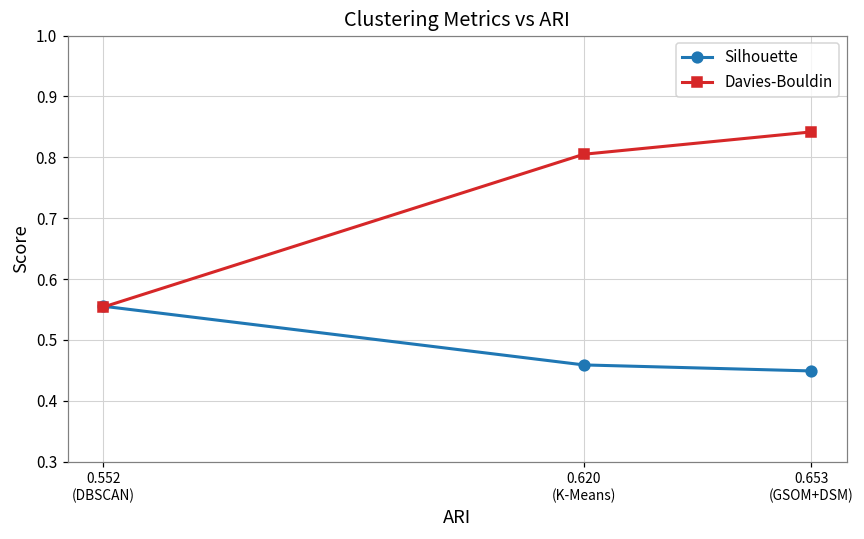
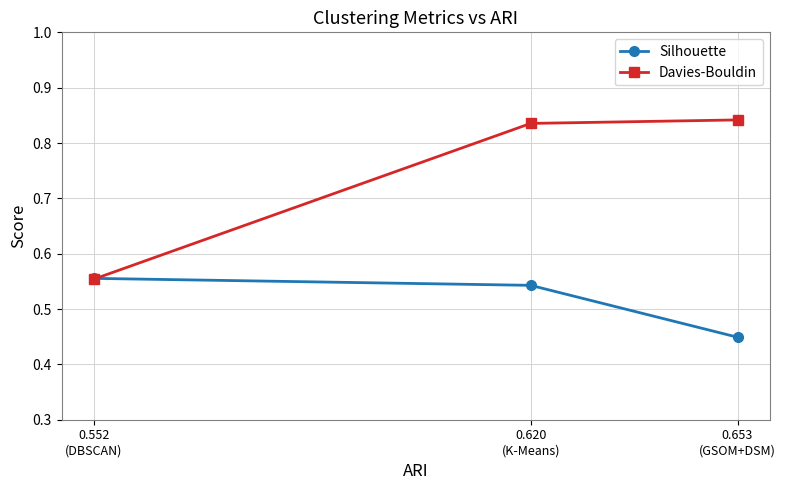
  {
    "Silhouette": {
-     "0.620 (K-Means)": 0.46,
+     "0.620 (K-Means)": 0.54,
      "0.653 (GSOM+DSM)": 0.45
    },
    "Davies-Bouldin": {
-     "0.620 (K-Means)": 0.81,
+     "0.620 (K-Means)": 0.84,
      "0.653 (GSOM+DSM)": 0.84
    }
  }
